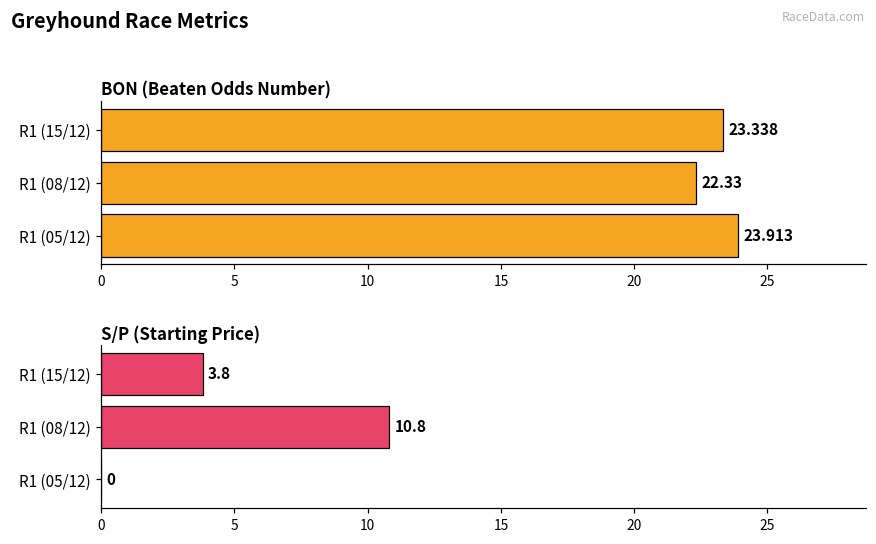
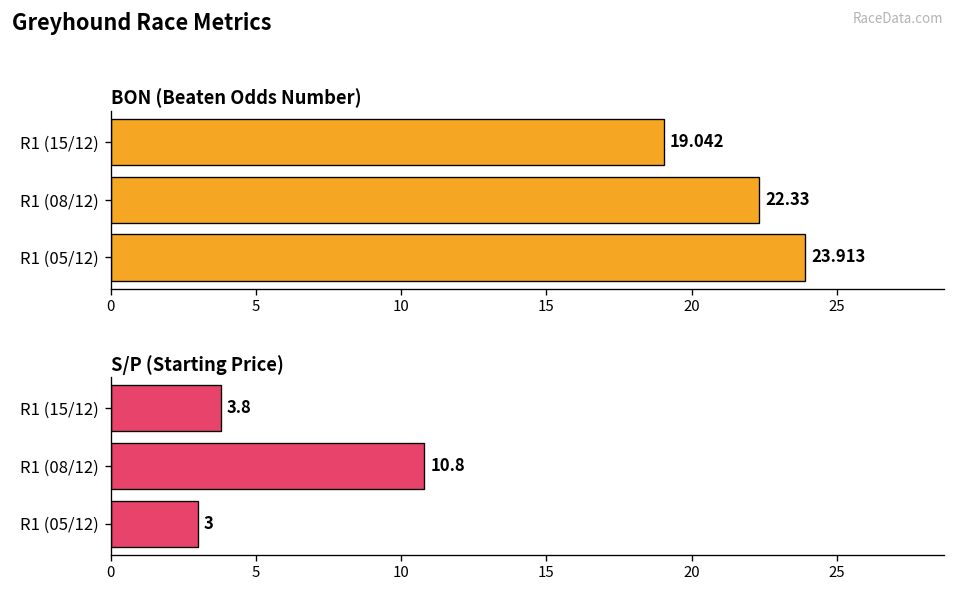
  {
    "BON (Beaten Odds Number)": {
-     "R1 (15/12)": 23.338,
+     "R1 (15/12)": 19.042,
      "R1 (08/12)": 22.33,
      "R1 (05/12)": 23.913
    },
    "S/P (Starting Price)": {
      "R1 (15/12)": 3.8,
      "R1 (08/12)": 10.8,
-     "R1 (05/12)": 0
+     "R1 (05/12)": 3
    }
  }
